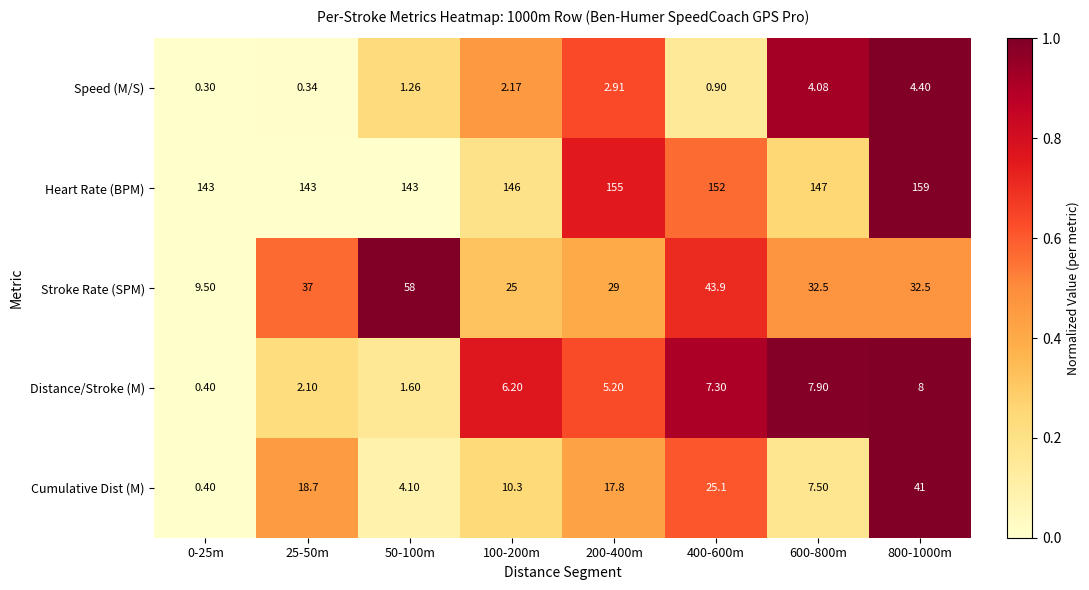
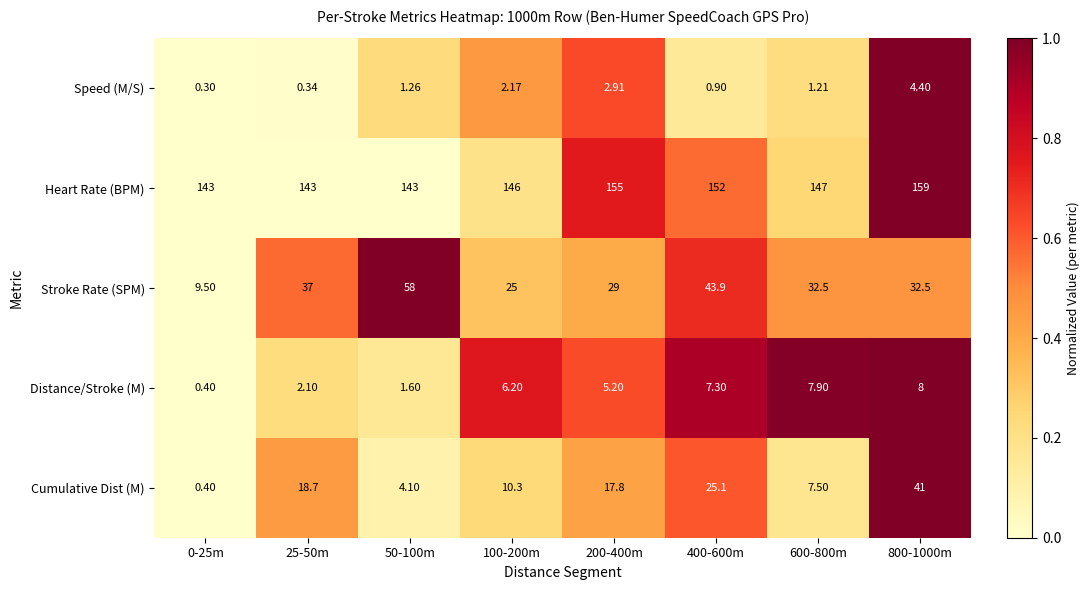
  {
    "Speed (M/S)": {
      "0-25m": 0.30,
      "25-50m": 0.34,
      "50-100m": 1.26,
      "100-200m": 2.17,
      "200-400m": 2.91,
      "400-600m": 0.90,
-     "600-800m": 4.08,
+     "600-800m": 1.21,
      "800-1000m": 4.40
    },
    "Heart Rate (BPM)": {
      "0-25m": 143,
      "25-50m": 143,
      "50-100m": 143,
      "100-200m": 146,
      "200-400m": 155,
      "400-600m": 152,
      "600-800m": 147,
      "800-1000m": 159
    },
    "Stroke Rate (SPM)": {
      "0-25m": 9.50,
      "25-50m": 37,
      "50-100m": 58,
      "100-200m": 25,
      "200-400m": 29,
      "400-600m": 43.9,
      "600-800m": 32.5,
      "800-1000m": 32.5
    },
    "Distance/Stroke (M)": {
      "0-25m": 0.40,
      "25-50m": 2.10,
      "50-100m": 1.60,
      "100-200m": 6.20,
      "200-400m": 5.20,
      "400-600m": 7.30,
      "600-800m": 7.90,
      "800-1000m": 8
    },
    "Cumulative Dist (M)": {
      "0-25m": 0.40,
      "25-50m": 18.7,
      "50-100m": 4.10,
      "100-200m": 10.3,
      "200-400m": 17.8,
      "400-600m": 25.1,
      "600-800m": 7.50,
      "800-1000m": 41
    }
  }
